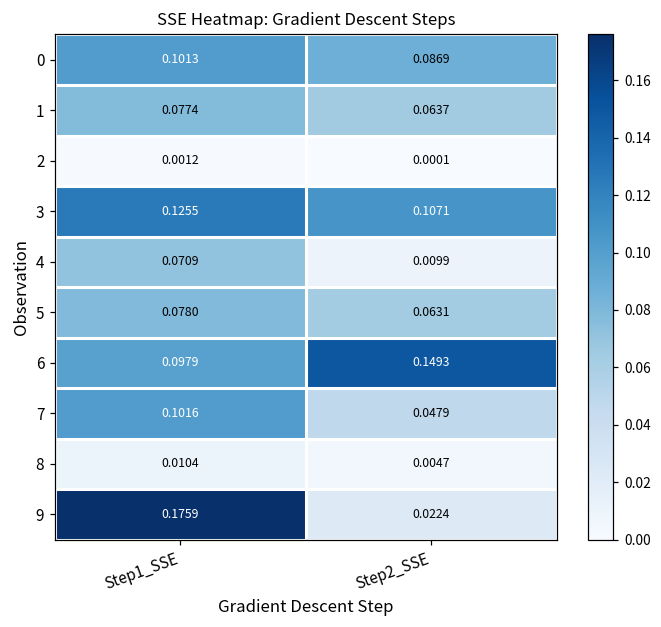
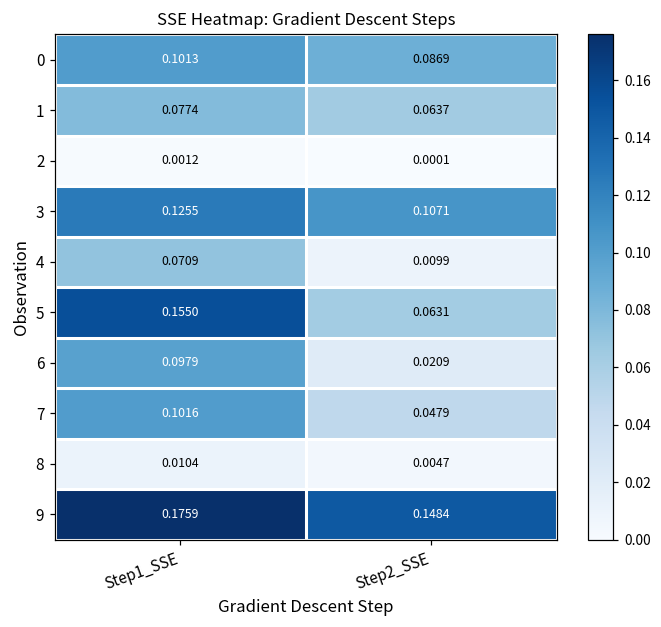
  {
    "0": {
      "Step1_SSE": 0.1013,
      "Step2_SSE": 0.0869
    },
    "1": {
      "Step1_SSE": 0.0774,
      "Step2_SSE": 0.0637
    },
    "2": {
      "Step1_SSE": 0.0012,
      "Step2_SSE": 0.0001
    },
    "3": {
      "Step1_SSE": 0.1255,
      "Step2_SSE": 0.1071
    },
    "4": {
      "Step1_SSE": 0.0709,
      "Step2_SSE": 0.0099
    },
    "5": {
-     "Step1_SSE": 0.0780,
+     "Step1_SSE": 0.1550,
      "Step2_SSE": 0.0631
    },
    "6": {
      "Step1_SSE": 0.0979,
-     "Step2_SSE": 0.1493
+     "Step2_SSE": 0.0209
    },
    "7": {
      "Step1_SSE": 0.1016,
      "Step2_SSE": 0.0479
    },
    "8": {
      "Step1_SSE": 0.0104,
      "Step2_SSE": 0.0047
    },
    "9": {
      "Step1_SSE": 0.1759,
-     "Step2_SSE": 0.0224
+     "Step2_SSE": 0.1484
    }
  }
